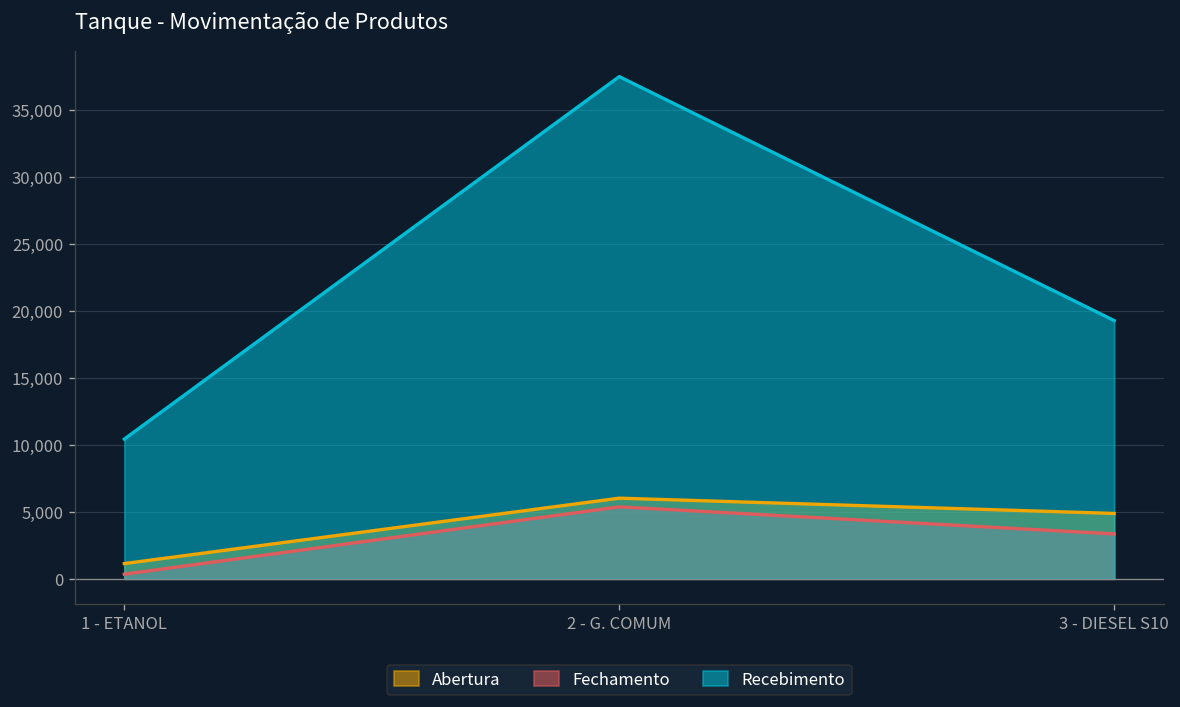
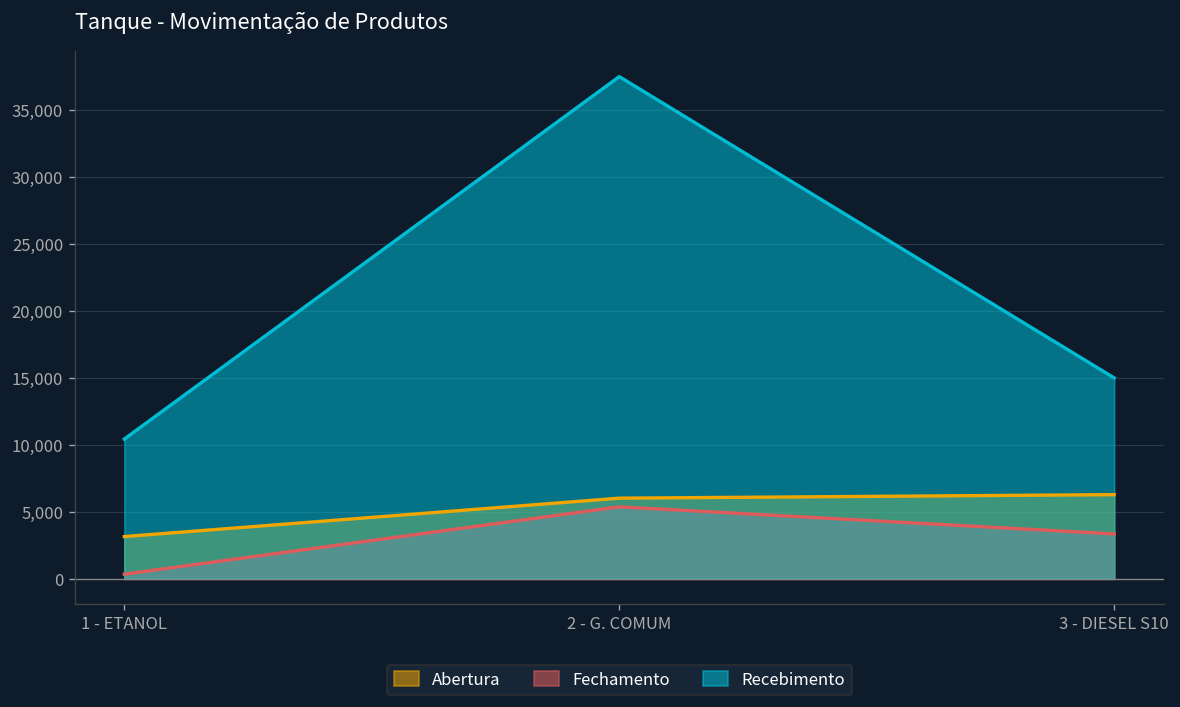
  {
    "Abertura": {
-     "1 - ETANOL": "1,100",
+     "1 - ETANOL": "3,200",
      "2 - G. COMUM": "6,000",
-     "3 - DIESEL S10": "4,900"
+     "3 - DIESEL S10": "6,300"
    },
    "Fechamento": {
      "1 - ETANOL": "300",
      "2 - G. COMUM": "5,400",
      "3 - DIESEL S10": "3,400"
    },
    "Recebimento": {
      "1 - ETANOL": "10,400",
      "2 - G. COMUM": "37,500",
-     "3 - DIESEL S10": "19,300"
+     "3 - DIESEL S10": "15,000"
    }
  }
